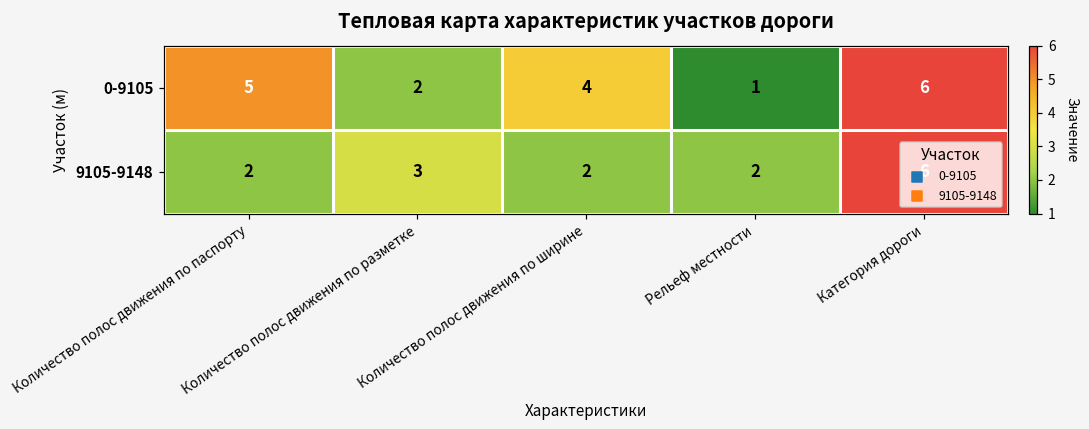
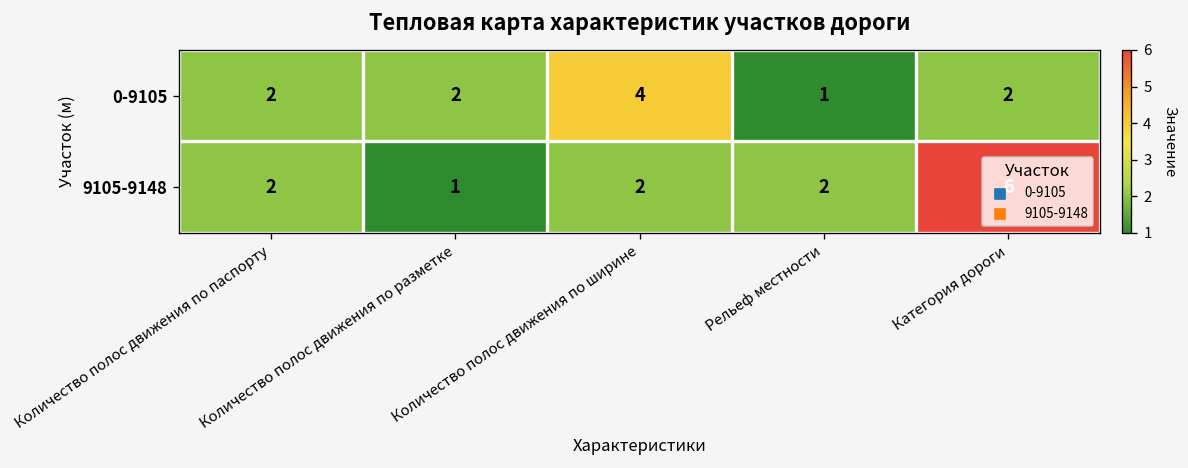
  {
    "0-9105": {
-     "Количество полос движения по паспорту": 5,
+     "Количество полос движения по паспорту": 2,
      "Количество полос движения по разметке": 2,
      "Количество полос движения по ширине": 4,
      "Рельеф местности": 1,
-     "Категория дороги": 6
+     "Категория дороги": 2
    },
    "9105-9148": {
      "Количество полос движения по паспорту": 2,
-     "Количество полос движения по разметке": 3,
+     "Количество полос движения по разметке": 1,
      "Количество полос движения по ширине": 2,
      "Рельеф местности": 2
    }
  }
